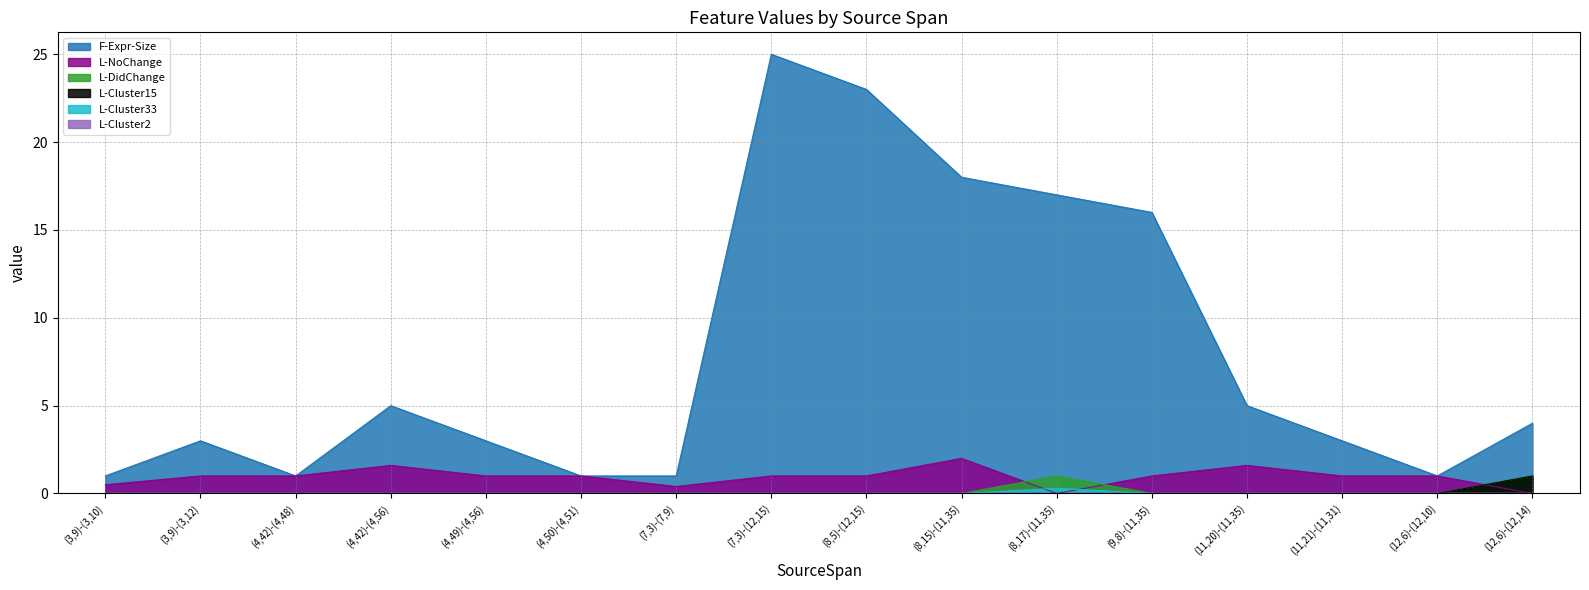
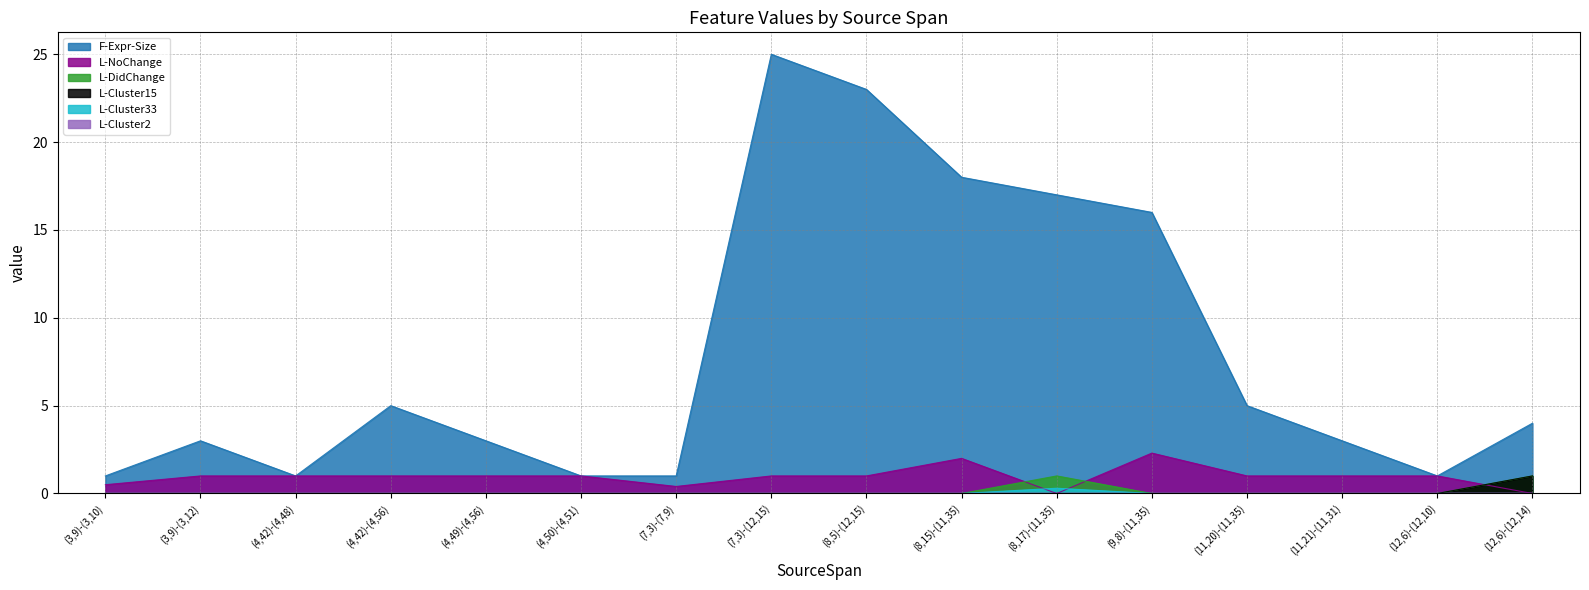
  {
    "F-Expr-Size": {
      "(3,9)-(3,10)": 1.0,
      "(3,9)-(3,12)": 3.0,
      "(4,42)-(4,56)": 5.0,
      "(4,49)-(4,56)": 3.0,
      "(7,3)-(7,9)": 1.0,
      "(7,3)-(12,15)": 25.0,
      "(8,5)-(12,15)": 23.0,
      "(8,15)-(11,35)": 18.0,
      "(8,17)-(11,35)": 17.0,
      "(9,8)-(11,35)": 16.0,
      "(11,20)-(11,35)": 5.0,
      "(11,21)-(11,31)": 3.0,
      "(12,6)-(12,14)": 4.0
    },
    "L-NoChange": {
      "(3,9)-(3,10)": 0.5,
      "(3,9)-(3,12)": 1.0,
-     "(4,42)-(4,56)": 1.6,
+     "(4,42)-(4,56)": 1.0,
      "(4,49)-(4,56)": 1.0,
      "(7,3)-(7,9)": 0.4,
      "(7,3)-(12,15)": 1.0,
      "(8,5)-(12,15)": 1.0,
      "(8,15)-(11,35)": 2.0,
-     "(9,8)-(11,35)": 1.0,
-     "(11,20)-(11,35)": 1.6,
+     "(9,8)-(11,35)": 2.3,
+     "(11,20)-(11,35)": 1.0,
      "(11,21)-(11,31)": 1.0
    },
    "L-DidChange": {
      "(8,17)-(11,35)": 1.0
    },
    "L-Cluster33": {
      "(8,17)-(11,35)": 0.3
    }
  }
